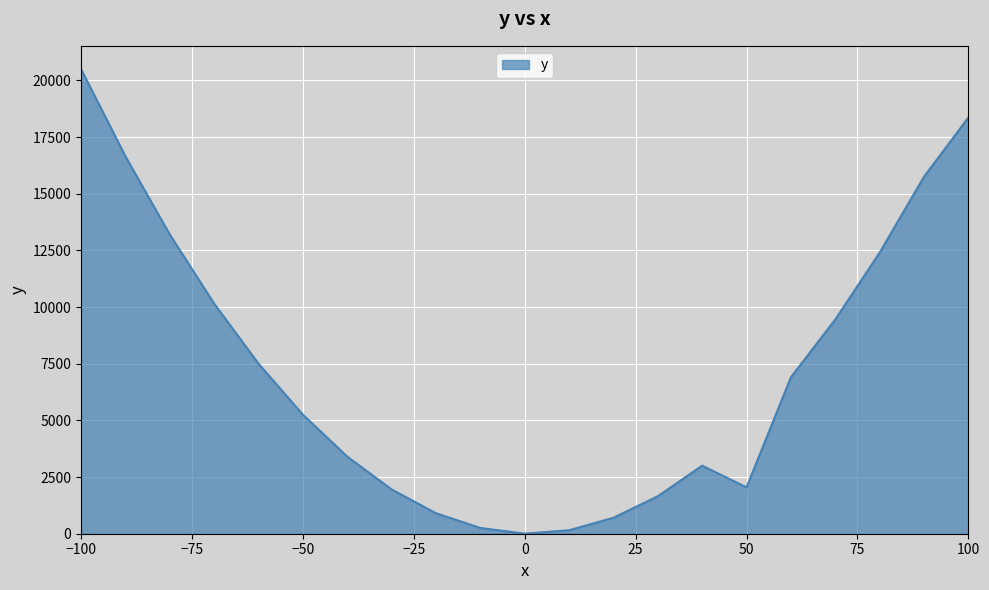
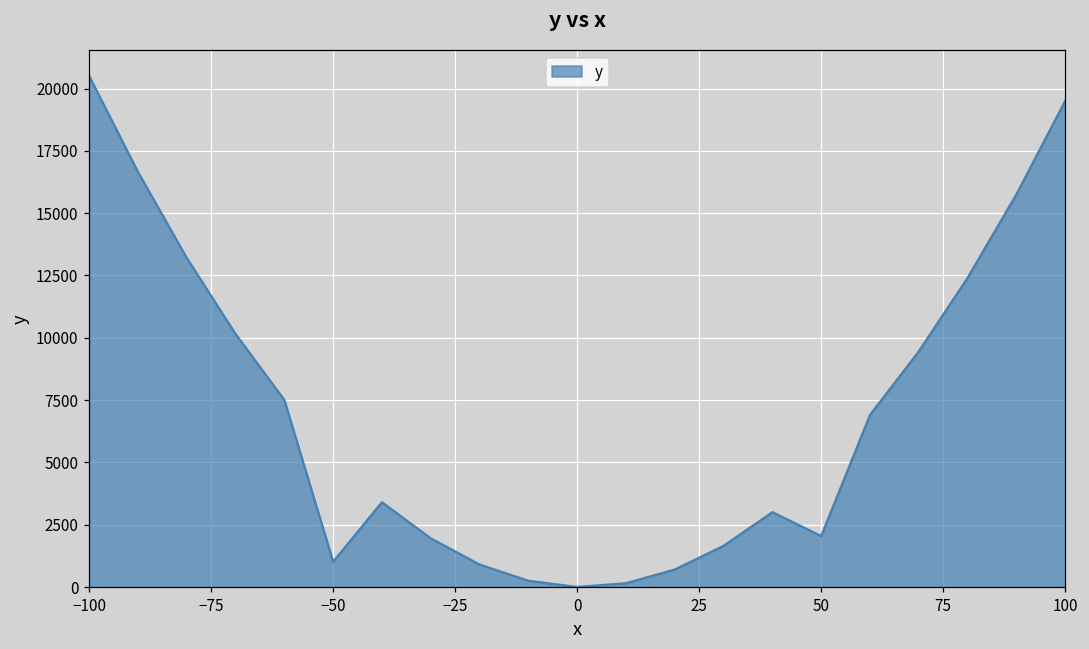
  {
    "−100": 20500,
-   "−50": 5300,
+   "−50": 1000,
    "0": 0,
    "50": 2000,
-   "100": 18400
+   "100": 19500
  }
